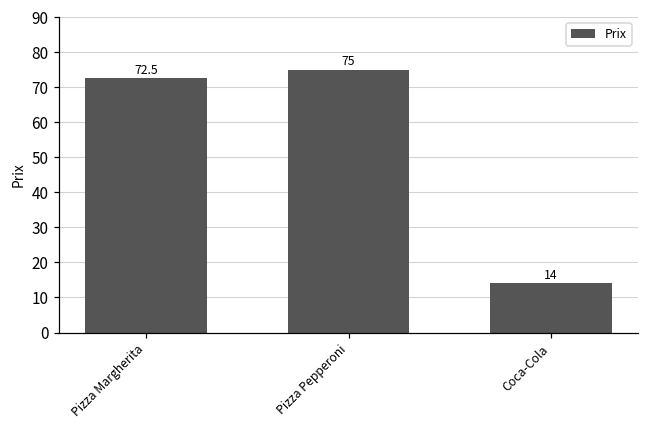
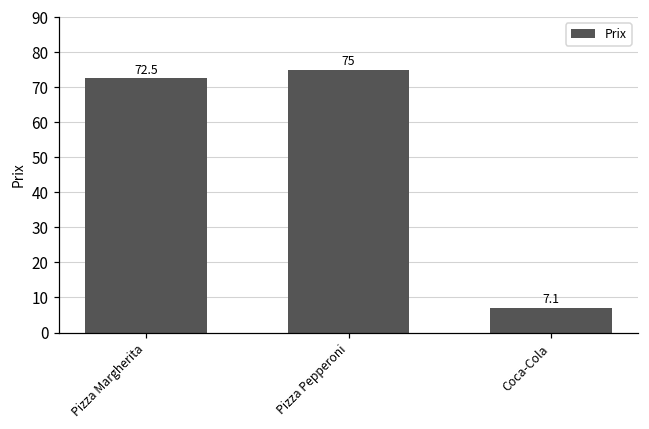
  {
    "Pizza Margherita": 72.5,
    "Pizza Pepperoni": 75,
-   "Coca-Cola": 14
+   "Coca-Cola": 7.1
  }
